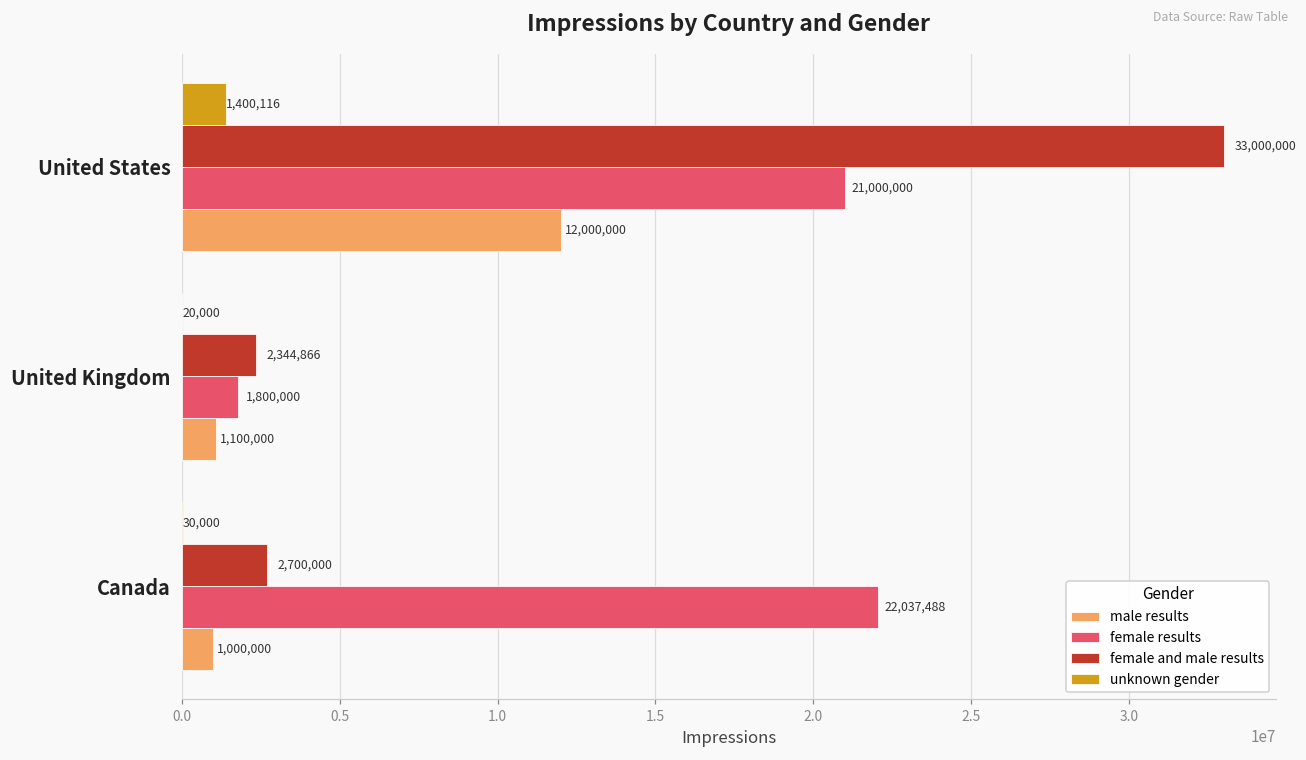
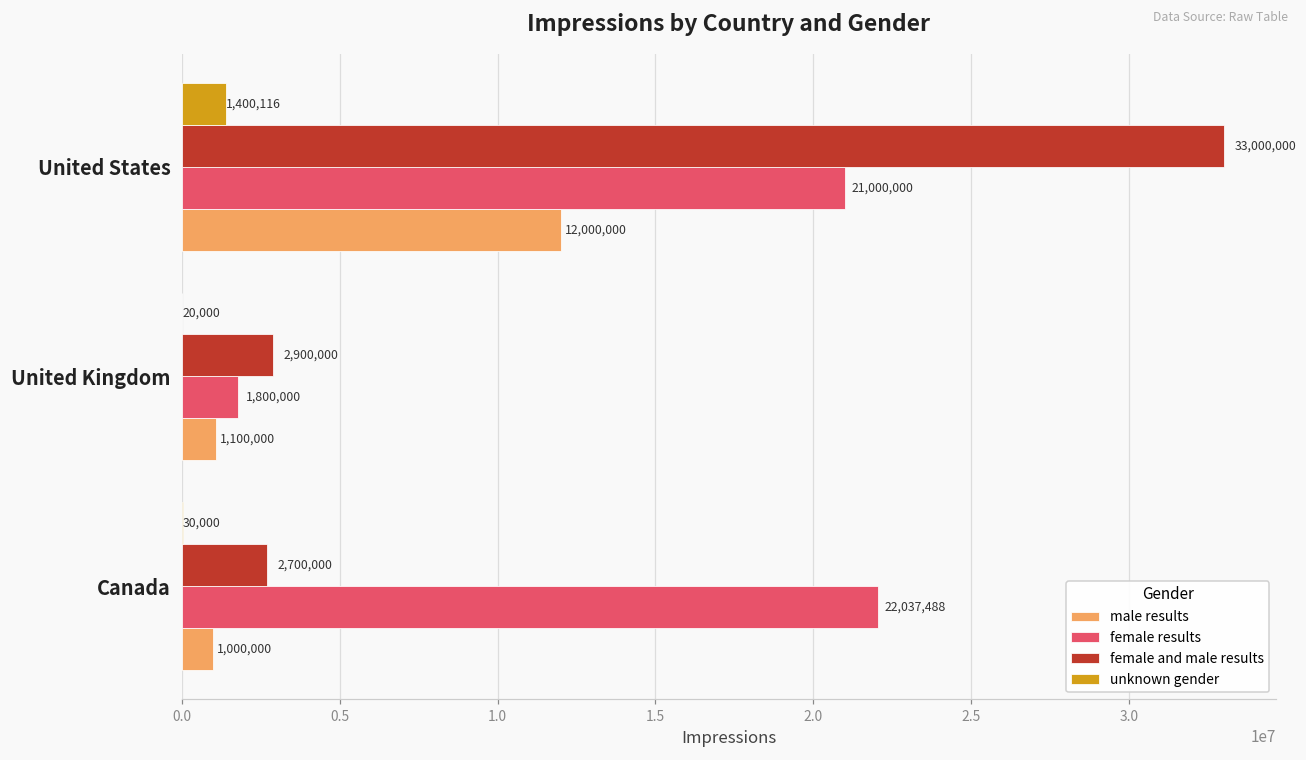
  {
    "male results": {
      "United States": "12,000,000",
      "United Kingdom": "1,100,000",
      "Canada": "1,000,000"
    },
    "female results": {
      "United States": "21,000,000",
      "United Kingdom": "1,800,000",
      "Canada": "22,037,488"
    },
    "female and male results": {
      "United States": "33,000,000",
-     "United Kingdom": "2,344,866",
+     "United Kingdom": "2,900,000",
      "Canada": "2,700,000"
    },
    "unknown gender": {
      "United States": "1,400,116",
      "United Kingdom": "20,000",
      "Canada": "30,000"
    }
  }
